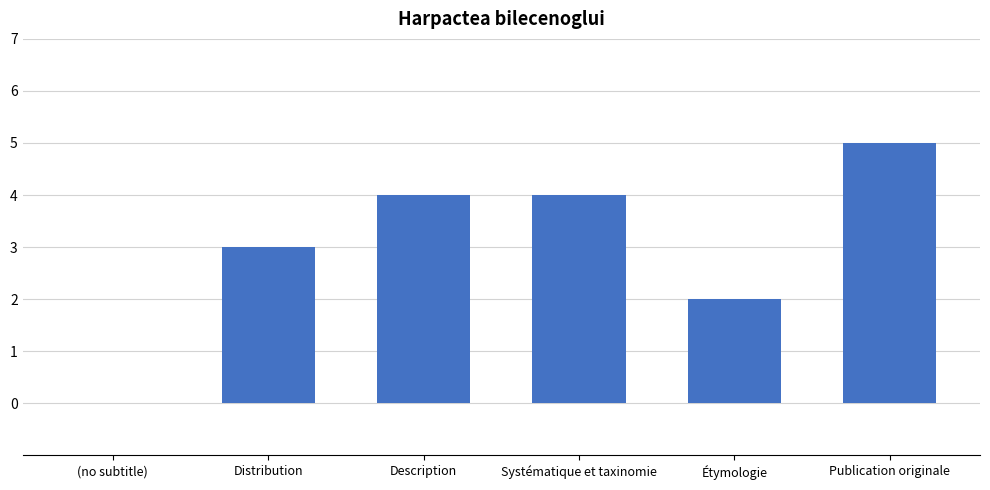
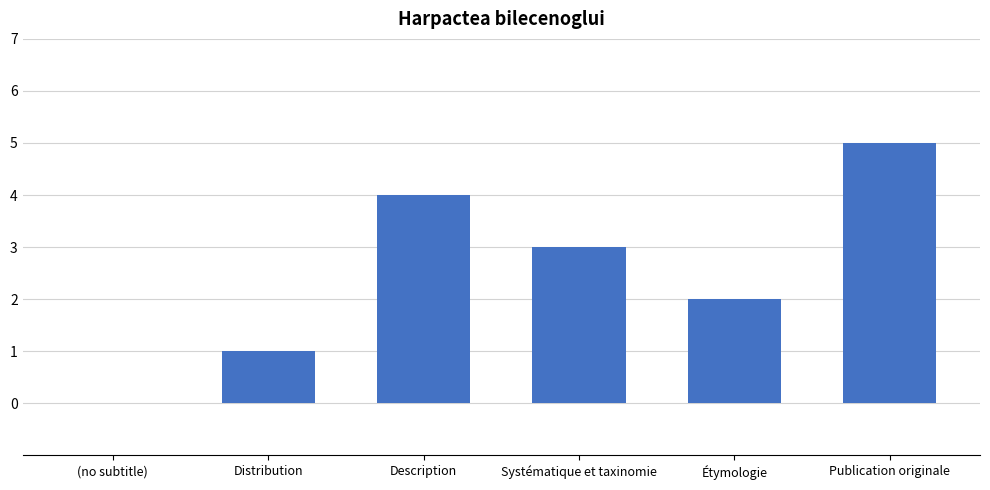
  {
    "(no subtitle)": 0,
-   "Distribution": 3,
+   "Distribution": 1,
    "Description": 4,
-   "Systématique et taxinomie": 4,
+   "Systématique et taxinomie": 3,
    "Étymologie": 2,
    "Publication originale": 5
  }
